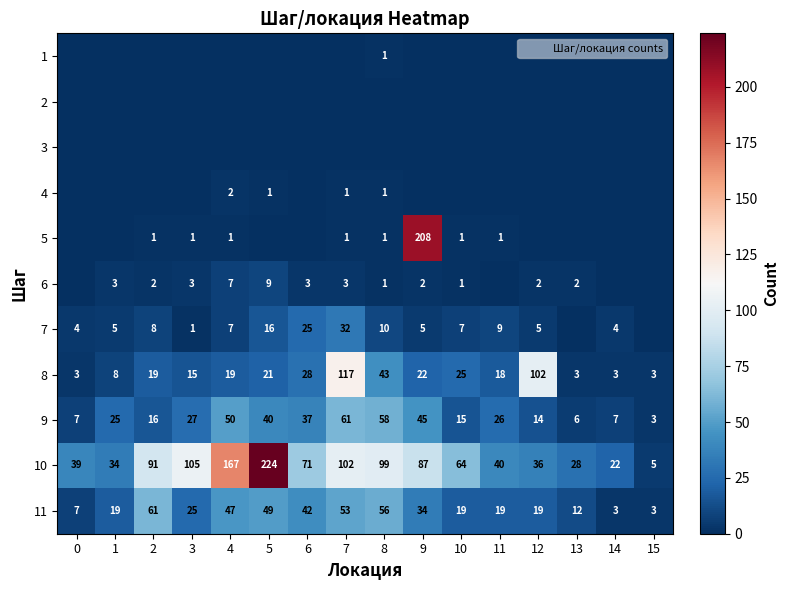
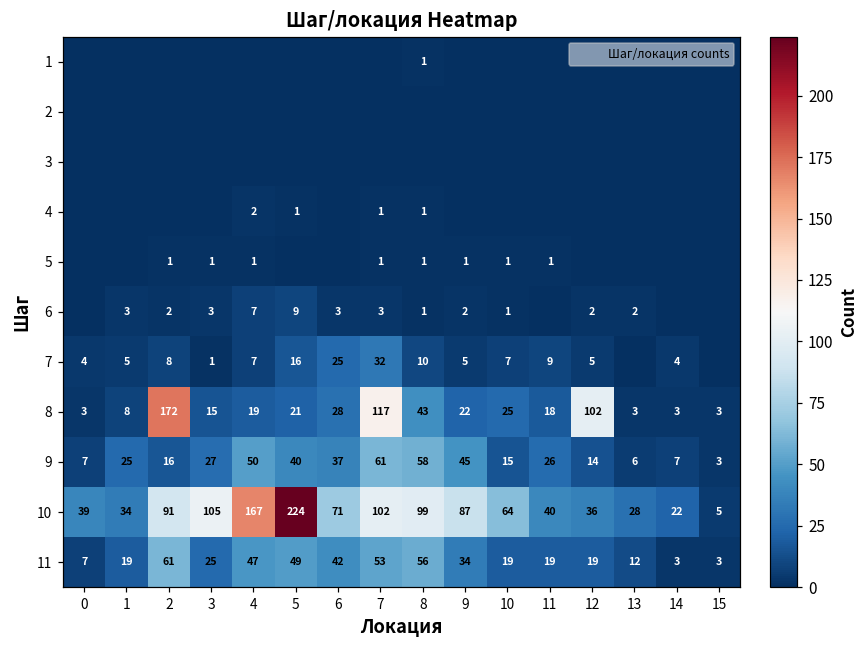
  {
    "1": {
      "8": 1
    },
    "4": {
      "4": 2,
      "5": 1,
      "7": 1,
      "8": 1
    },
    "5": {
      "2": 1,
      "3": 1,
      "4": 1,
      "7": 1,
      "8": 1,
-     "9": 208,
+     "9": 1,
      "10": 1,
      "11": 1
    },
    "6": {
      "1": 3,
      "2": 2,
      "3": 3,
      "4": 7,
      "5": 9,
      "6": 3,
      "7": 3,
      "8": 1,
      "9": 2,
      "10": 1,
      "12": 2,
      "13": 2
    },
    "7": {
      "0": 4,
      "1": 5,
      "2": 8,
      "3": 1,
      "4": 7,
      "5": 16,
      "6": 25,
      "7": 32,
      "8": 10,
      "9": 5,
      "10": 7,
      "11": 9,
      "12": 5,
      "14": 4
    },
    "8": {
      "0": 3,
      "1": 8,
-     "2": 19,
+     "2": 172,
      "3": 15,
      "4": 19,
      "5": 21,
      "6": 28,
      "7": 117,
      "8": 43,
      "9": 22,
      "10": 25,
      "11": 18,
      "12": 102,
      "13": 3,
      "14": 3,
      "15": 3
    },
    "9": {
      "0": 7,
      "1": 25,
      "2": 16,
      "3": 27,
      "4": 50,
      "5": 40,
      "6": 37,
      "7": 61,
      "8": 58,
      "9": 45,
      "10": 15,
      "11": 26,
      "12": 14,
      "13": 6,
      "14": 7,
      "15": 3
    },
    "10": {
      "0": 39,
      "1": 34,
      "2": 91,
      "3": 105,
      "4": 167,
      "5": 224,
      "6": 71,
      "7": 102,
      "8": 99,
      "9": 87,
      "10": 64,
      "11": 40,
      "12": 36,
      "13": 28,
      "14": 22,
      "15": 5
    },
    "11": {
      "0": 7,
      "1": 19,
      "2": 61,
      "3": 25,
      "4": 47,
      "5": 49,
      "6": 42,
      "7": 53,
      "8": 56,
      "9": 34,
      "10": 19,
      "11": 19,
      "12": 19,
      "13": 12,
      "14": 3,
      "15": 3
    }
  }
